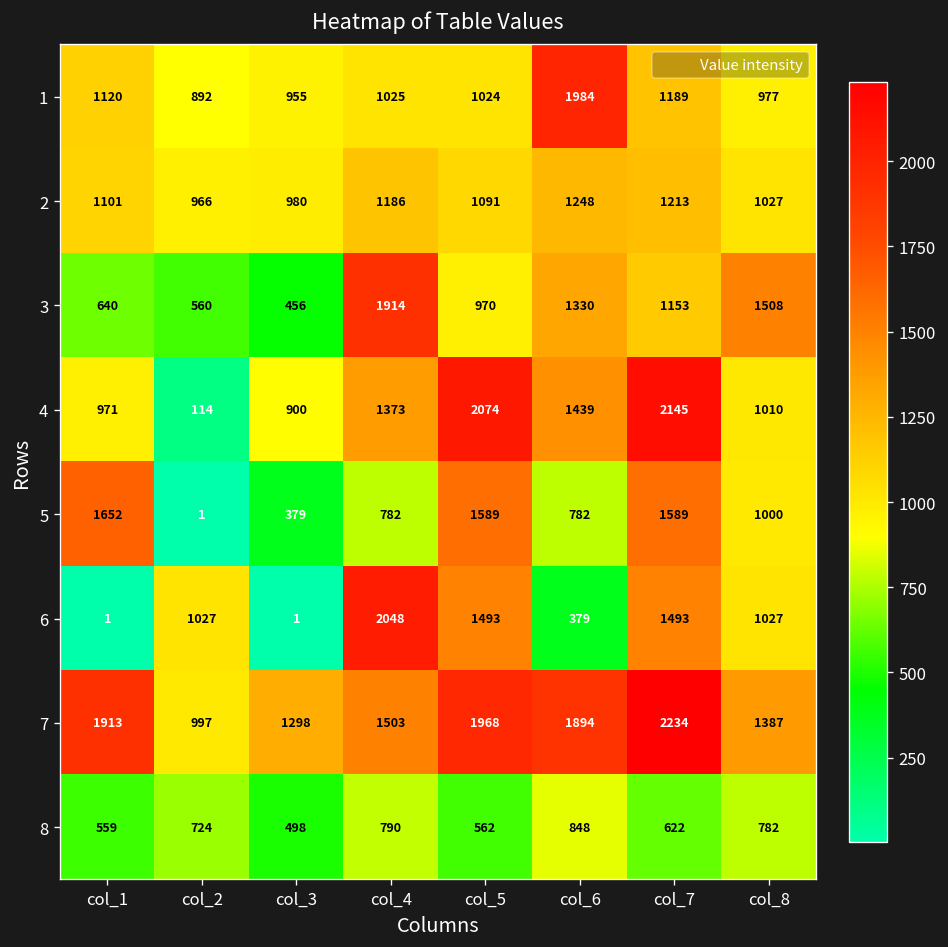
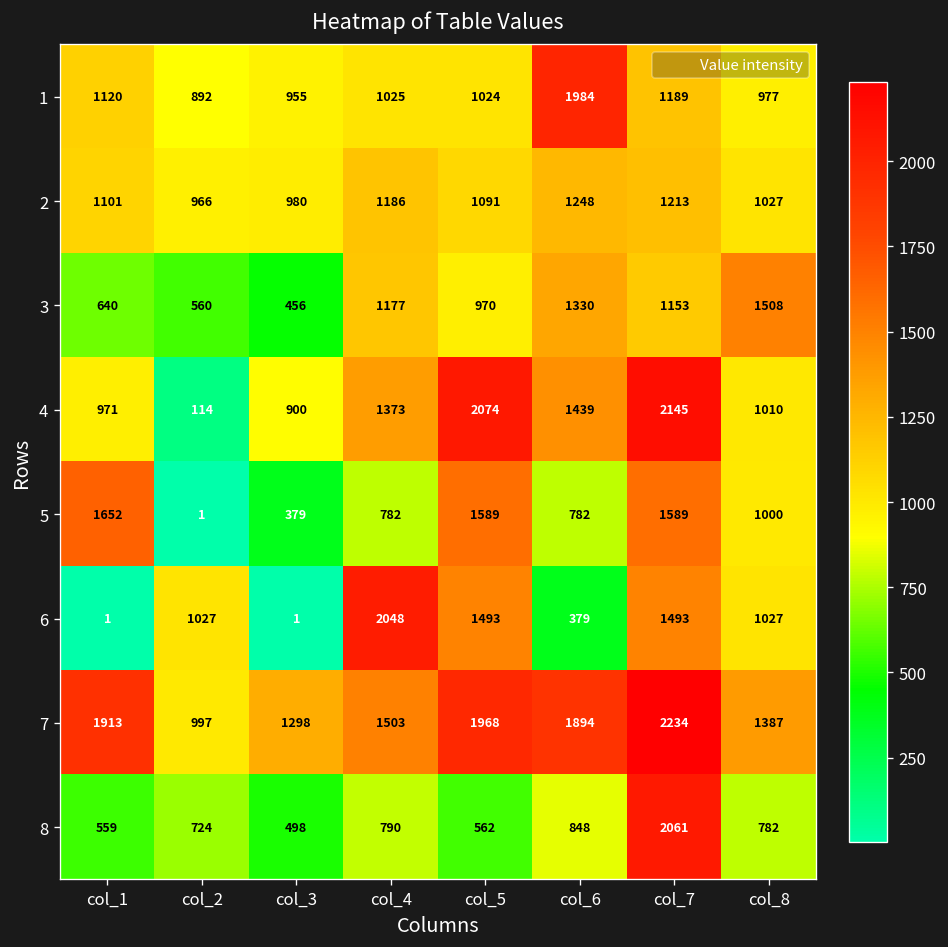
  {
    "1": {
      "col_1": 1120,
      "col_2": 892,
      "col_3": 955,
      "col_4": 1025,
      "col_5": 1024,
      "col_6": 1984,
      "col_7": 1189,
      "col_8": 977
    },
    "2": {
      "col_1": 1101,
      "col_2": 966,
      "col_3": 980,
      "col_4": 1186,
      "col_5": 1091,
      "col_6": 1248,
      "col_7": 1213,
      "col_8": 1027
    },
    "3": {
      "col_1": 640,
      "col_2": 560,
      "col_3": 456,
-     "col_4": 1914,
+     "col_4": 1177,
      "col_5": 970,
      "col_6": 1330,
      "col_7": 1153,
      "col_8": 1508
    },
    "4": {
      "col_1": 971,
      "col_2": 114,
      "col_3": 900,
      "col_4": 1373,
      "col_5": 2074,
      "col_6": 1439,
      "col_7": 2145,
      "col_8": 1010
    },
    "5": {
      "col_1": 1652,
      "col_2": 1,
      "col_3": 379,
      "col_4": 782,
      "col_5": 1589,
      "col_6": 782,
      "col_7": 1589,
      "col_8": 1000
    },
    "6": {
      "col_1": 1,
      "col_2": 1027,
      "col_3": 1,
      "col_4": 2048,
      "col_5": 1493,
      "col_6": 379,
      "col_7": 1493,
      "col_8": 1027
    },
    "7": {
      "col_1": 1913,
      "col_2": 997,
      "col_3": 1298,
      "col_4": 1503,
      "col_5": 1968,
      "col_6": 1894,
      "col_7": 2234,
      "col_8": 1387
    },
    "8": {
      "col_1": 559,
      "col_2": 724,
      "col_3": 498,
      "col_4": 790,
      "col_5": 562,
      "col_6": 848,
-     "col_7": 622,
+     "col_7": 2061,
      "col_8": 782
    }
  }
